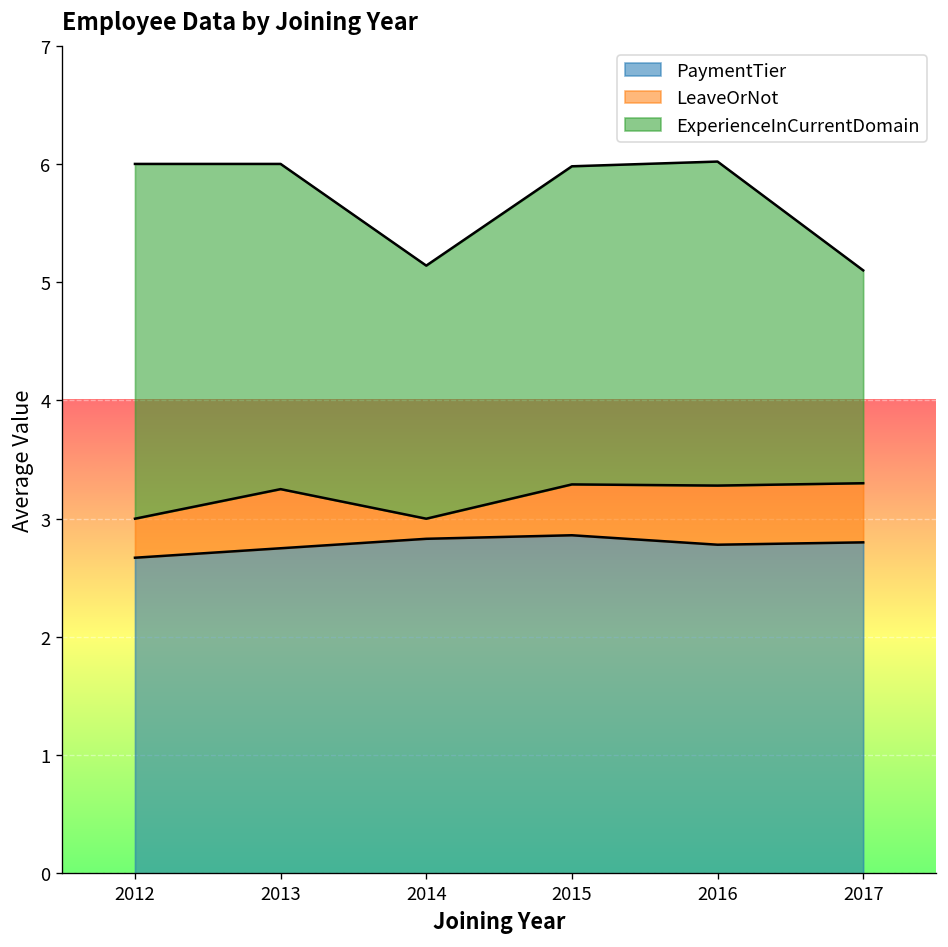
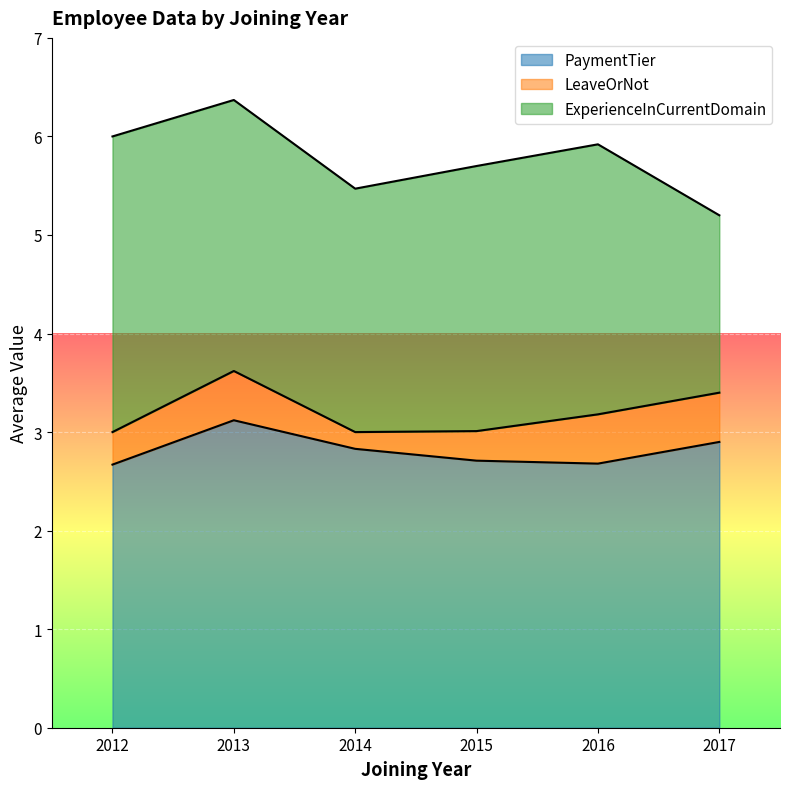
  {
    "PaymentTier": {
      "2012": 2.7,
-     "2013": 2.8,
+     "2013": 3.1,
      "2014": 2.8,
-     "2015": 2.9,
-     "2016": 2.8,
-     "2017": 2.8
+     "2015": 2.7,
+     "2016": 2.7,
+     "2017": 2.9
    },
    "LeaveOrNot": {
      "2012": 0.3,
      "2013": 0.5,
      "2014": 0.2,
-     "2015": 0.4,
+     "2015": 0.3,
      "2016": 0.5,
      "2017": 0.5
    },
    "ExperienceInCurrentDomain": {
      "2012": 3.0,
      "2013": 2.8,
-     "2014": 2.1,
+     "2014": 2.5,
      "2015": 2.7,
      "2016": 2.7,
      "2017": 1.8
    }
  }
